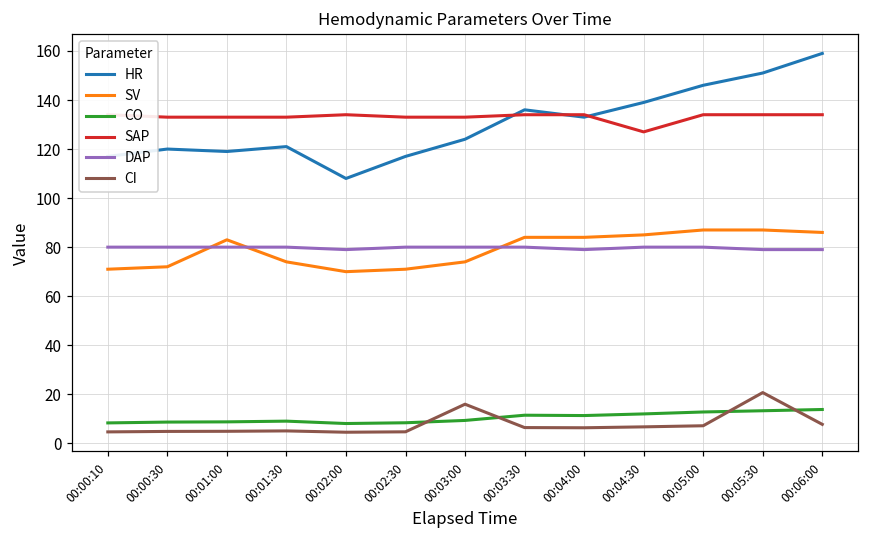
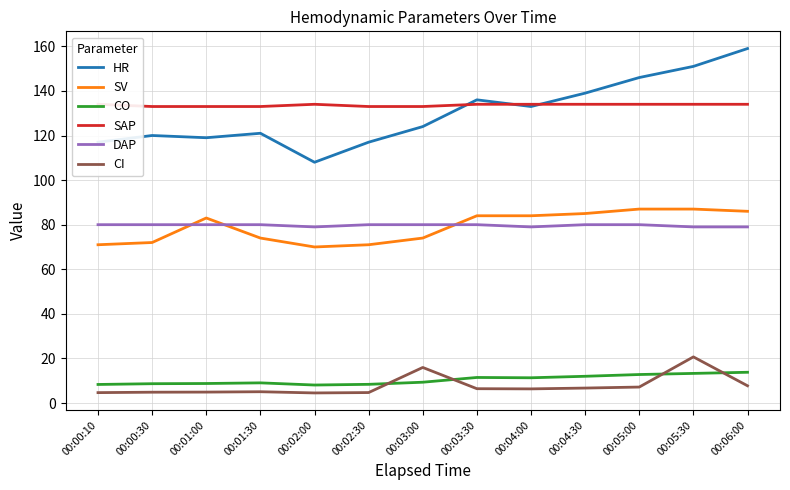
  {
    "HR": {
      "00:00:30": 120,
      "00:01:00": 119,
      "00:01:30": 121,
      "00:02:00": 108,
      "00:02:30": 117,
      "00:03:00": 124,
      "00:03:30": 136,
      "00:04:30": 139,
      "00:05:00": 146,
      "00:05:30": 151,
      "00:06:00": 159
    },
    "SV": {
      "00:00:10": 71,
      "00:00:30": 72,
      "00:01:00": 83,
      "00:01:30": 74,
      "00:02:00": 70,
      "00:02:30": 71,
      "00:03:00": 74,
      "00:03:30": 84,
      "00:04:00": 84,
      "00:04:30": 85,
      "00:05:00": 87,
      "00:05:30": 87,
      "00:06:00": 86
    },
    "CO": {
      "00:00:10": 8,
      "00:00:30": 9,
      "00:01:00": 9,
      "00:01:30": 9,
      "00:02:00": 8,
      "00:02:30": 8,
      "00:03:00": 9,
      "00:03:30": 11,
      "00:04:00": 11,
      "00:04:30": 12,
      "00:05:00": 13,
      "00:05:30": 13,
      "00:06:00": 14
    },
    "SAP": {
      "00:00:30": 133,
      "00:01:00": 133,
      "00:01:30": 133,
      "00:02:00": 134,
      "00:02:30": 133,
      "00:03:00": 133,
      "00:03:30": 134,
-     "00:04:30": 127,
+     "00:04:30": 134,
      "00:05:00": 134,
      "00:05:30": 134,
      "00:06:00": 134
    },
    "DAP": {
      "00:00:10": 80,
      "00:00:30": 80,
      "00:01:00": 80,
      "00:01:30": 80,
      "00:02:00": 79,
      "00:02:30": 80,
      "00:03:00": 80,
      "00:03:30": 80,
      "00:04:00": 79,
      "00:04:30": 80,
      "00:05:00": 80,
      "00:05:30": 79,
      "00:06:00": 79
    },
    "CI": {
      "00:00:10": 5,
      "00:00:30": 5,
      "00:01:00": 5,
      "00:01:30": 5,
      "00:02:00": 5,
      "00:02:30": 5,
      "00:03:00": 16,
      "00:03:30": 6,
      "00:04:00": 6,
      "00:04:30": 7,
      "00:05:00": 7,
      "00:05:30": 21,
      "00:06:00": 8
    }
  }
